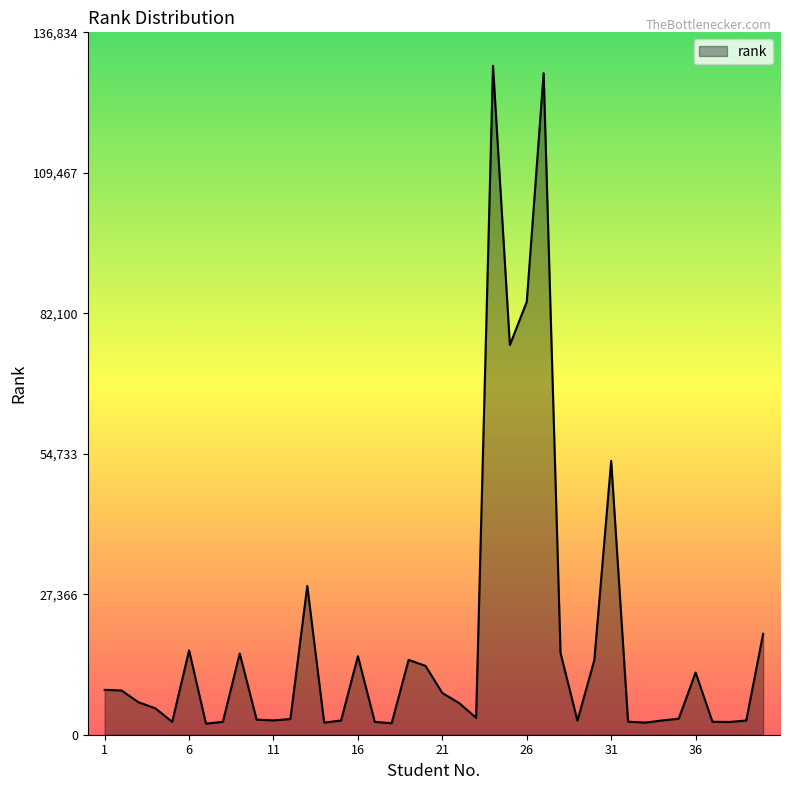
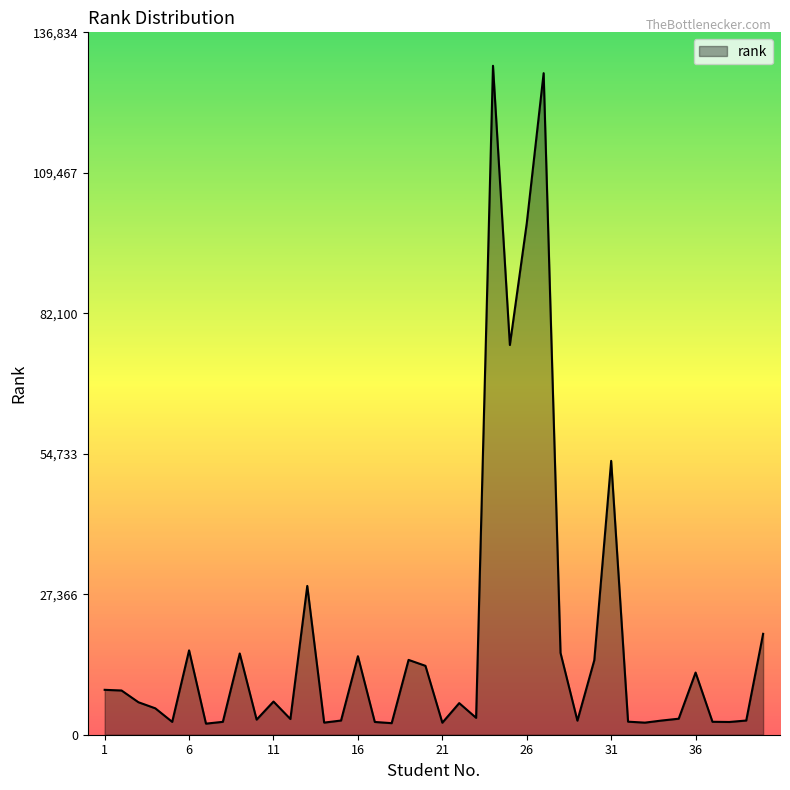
  {
    "1": "9,000",
    "6": "16,000",
-   "11": "3,000",
+   "11": "6,000",
    "16": "15,000",
-   "21": "8,000",
-   "26": "84,000",
+   "21": "2,000",
+   "26": "100,000",
    "31": "53,000",
    "36": "12,000"
  }
